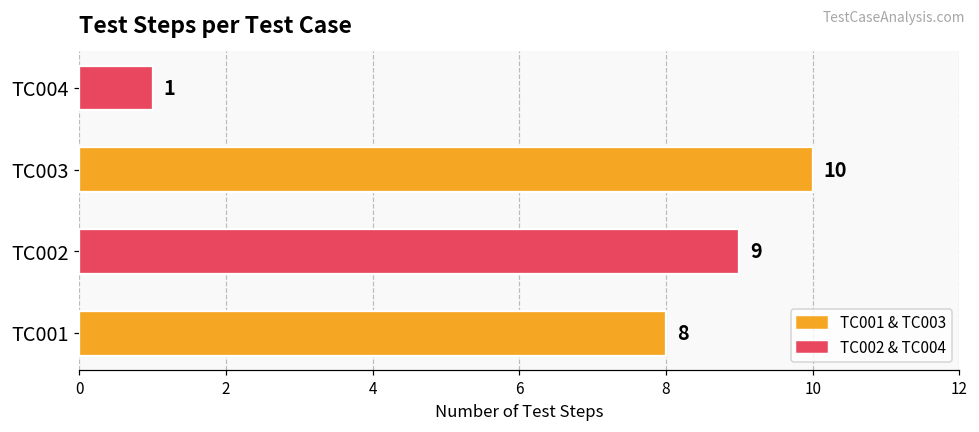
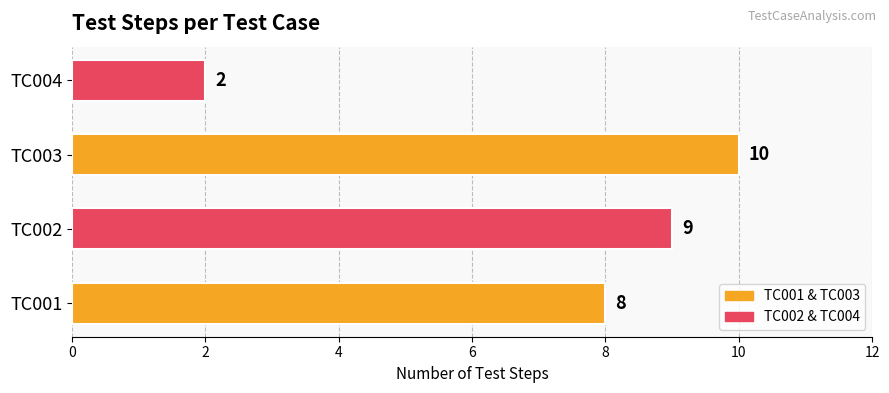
  {
-   "TC004": 1,
+   "TC004": 2,
    "TC003": 10,
    "TC002": 9,
    "TC001": 8
  }
